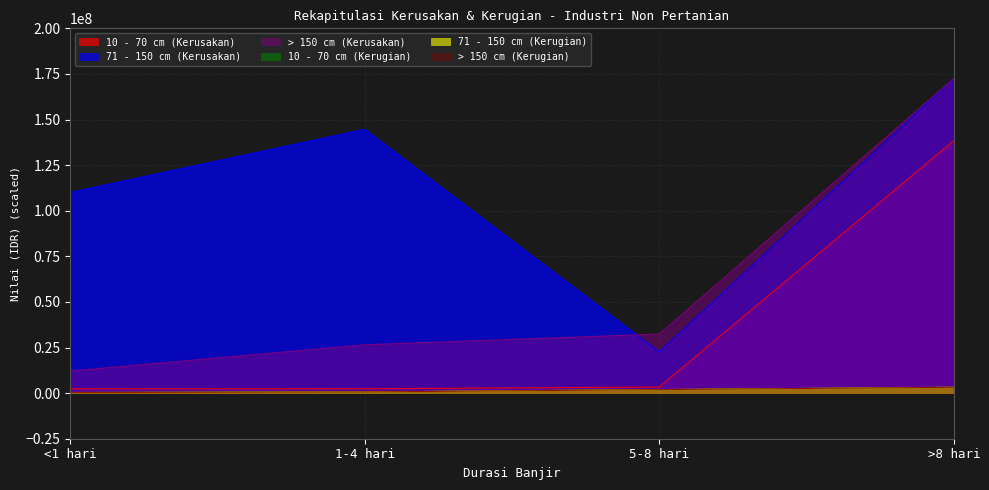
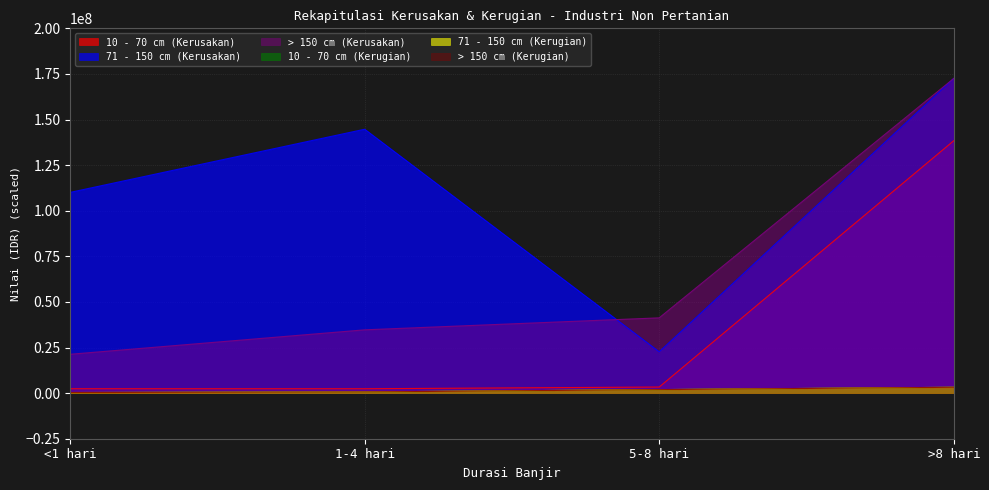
  {
    "10 - 70 cm (Kerusakan)": {
      "<1 hari": 2000000,
      "1-4 hari": 2000000,
      "5-8 hari": 3000000,
      ">8 hari": 138000000
    },
    "71 - 150 cm (Kerusakan)": {
      "<1 hari": 110000000,
      "1-4 hari": 145000000,
      "5-8 hari": 23000000
    },
    "> 150 cm (Kerusakan)": {
-     "<1 hari": 12000000,
-     "1-4 hari": 27000000,
-     "5-8 hari": 32000000
+     "<1 hari": 21000000,
+     "1-4 hari": 35000000,
+     "5-8 hari": 41000000
    },
    "> 150 cm (Kerugian)": {
      "<1 hari": 0,
      "1-4 hari": 1000000,
      "5-8 hari": 2000000,
      ">8 hari": 3000000
    }
  }
